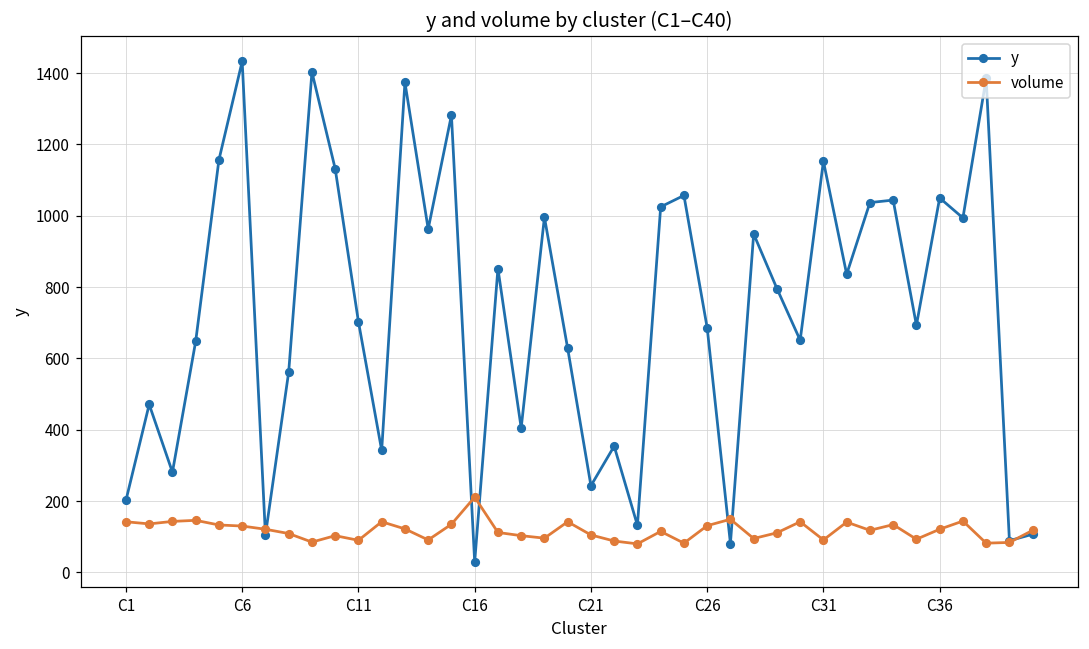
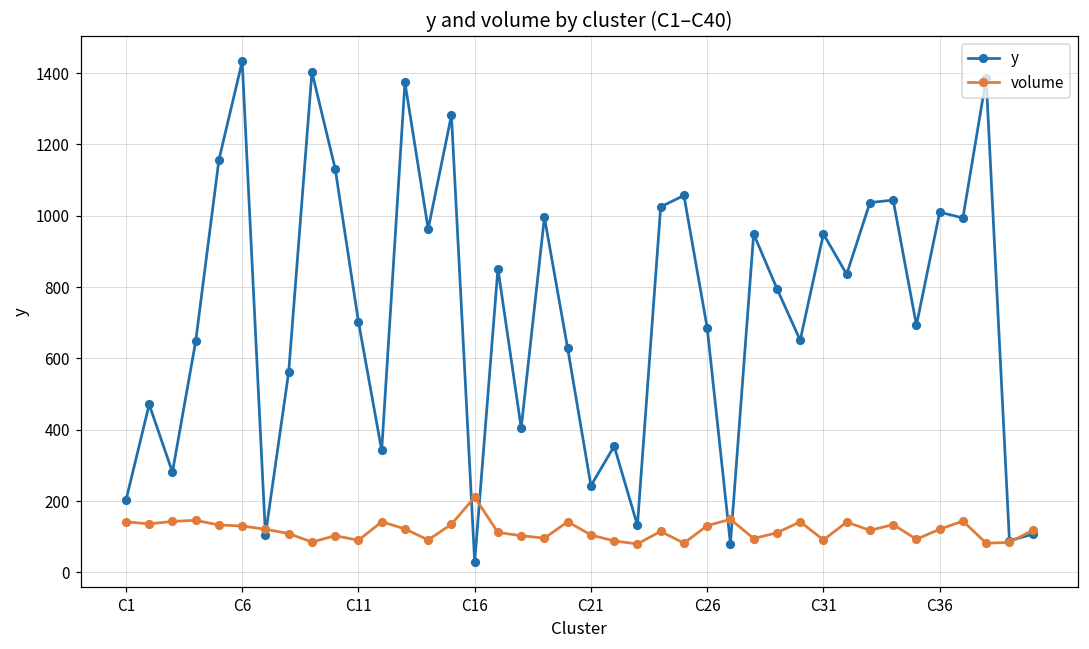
  {
    "y": {
      "C1": 200,
      "C6": 1430,
      "C11": 700,
      "C16": 30,
      "C21": 240,
      "C26": 690,
-     "C31": 1150,
-     "C36": 1050
+     "C31": 950,
+     "C36": 1010
    },
    "volume": {
      "C1": 140,
      "C6": 130,
      "C11": 90,
      "C16": 210,
      "C21": 110,
      "C26": 130,
      "C31": 90,
      "C36": 120
    }
  }
